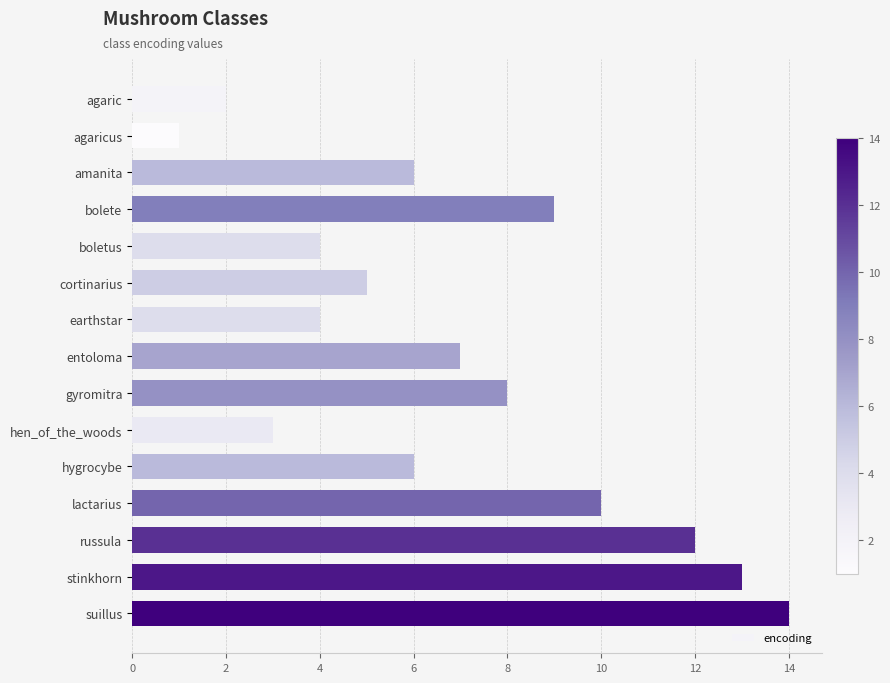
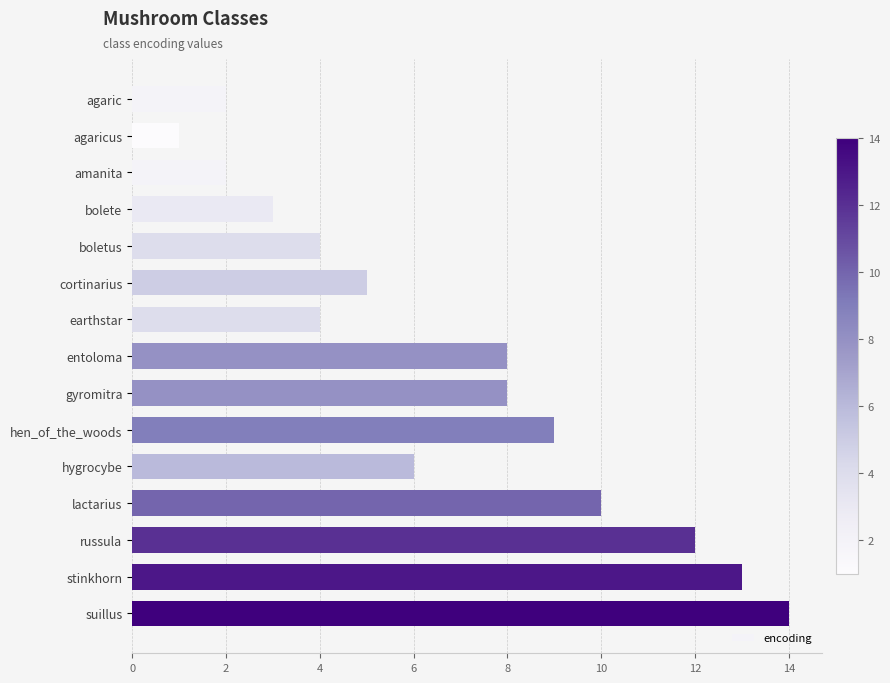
  {
    "agaric": 2,
    "agaricus": 1,
-   "amanita": 6,
-   "bolete": 9,
+   "amanita": 2,
+   "bolete": 3,
    "boletus": 4,
    "cortinarius": 5,
    "earthstar": 4,
-   "entoloma": 7,
+   "entoloma": 8,
    "gyromitra": 8,
-   "hen_of_the_woods": 3,
+   "hen_of_the_woods": 9,
    "hygrocybe": 6,
    "lactarius": 10,
    "russula": 12,
    "stinkhorn": 13,
    "suillus": 14
  }
